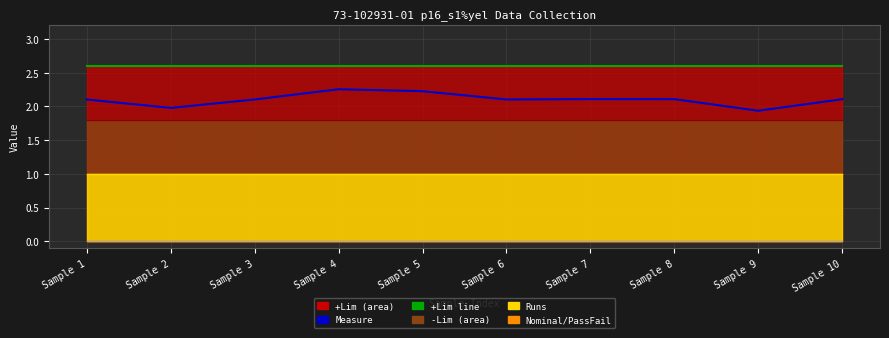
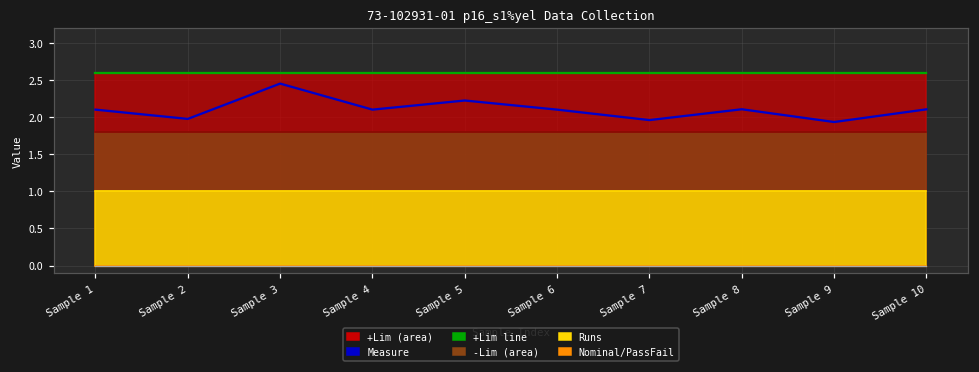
  {
    "Measure": {
      "Sample 1": 2.1,
      "Sample 2": 2.0,
-     "Sample 3": 2.1,
-     "Sample 4": 2.3,
+     "Sample 3": 2.5,
+     "Sample 4": 2.1,
      "Sample 5": 2.2,
      "Sample 6": 2.1,
-     "Sample 7": 2.1,
+     "Sample 7": 2.0,
      "Sample 8": 2.1,
      "Sample 9": 1.9,
      "Sample 10": 2.1
    },
    "Runs": {
      "Sample 1": 1.0,
      "Sample 2": 1.0,
      "Sample 3": 1.0,
      "Sample 4": 1.0,
      "Sample 5": 1.0,
      "Sample 6": 1.0,
      "Sample 7": 1.0,
      "Sample 8": 1.0,
      "Sample 9": 1.0,
      "Sample 10": 1.0
    }
  }
